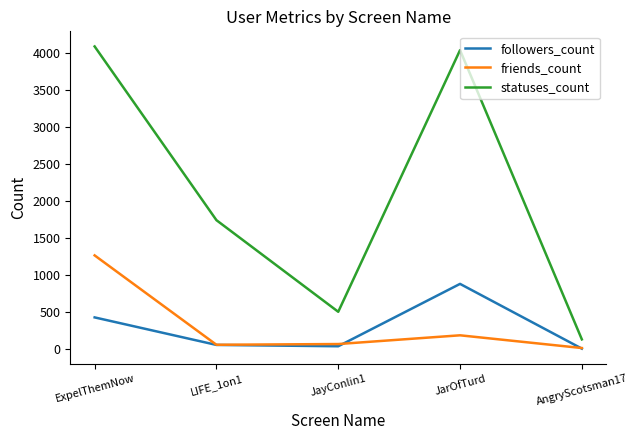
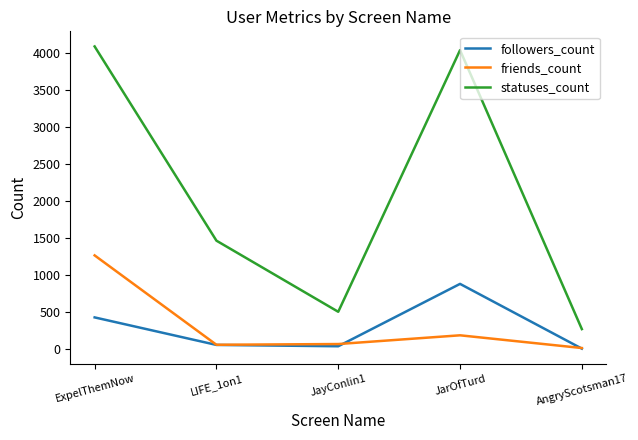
  {
    "followers_count": {
      "ExpelThemNow": 400,
      "JarOfTurd": 900
    },
    "friends_count": {
      "ExpelThemNow": 1300,
      "JarOfTurd": 200
    },
    "statuses_count": {
      "ExpelThemNow": 4100,
-     "LIFE_1on1": 1700,
+     "LIFE_1on1": 1500,
      "JayConlin1": 500,
      "JarOfTurd": 4000,
-     "AngryScotsman17": 100
+     "AngryScotsman17": 300
    }
  }
